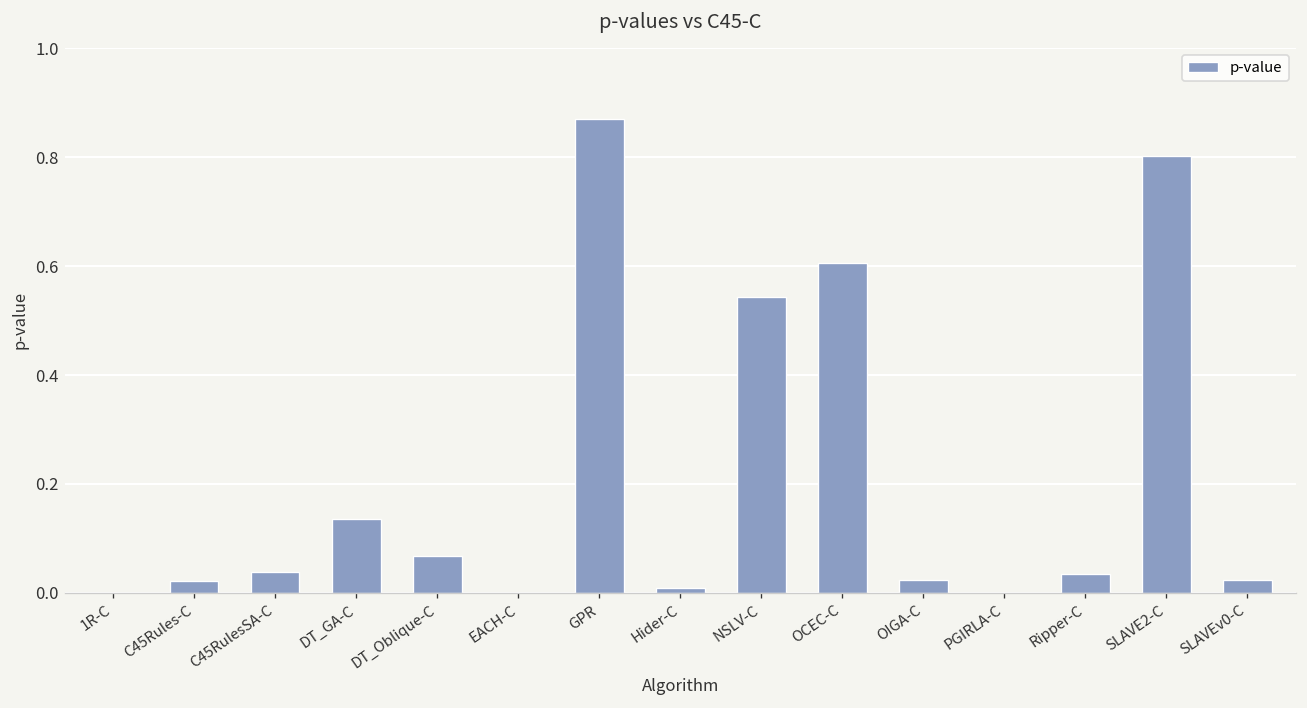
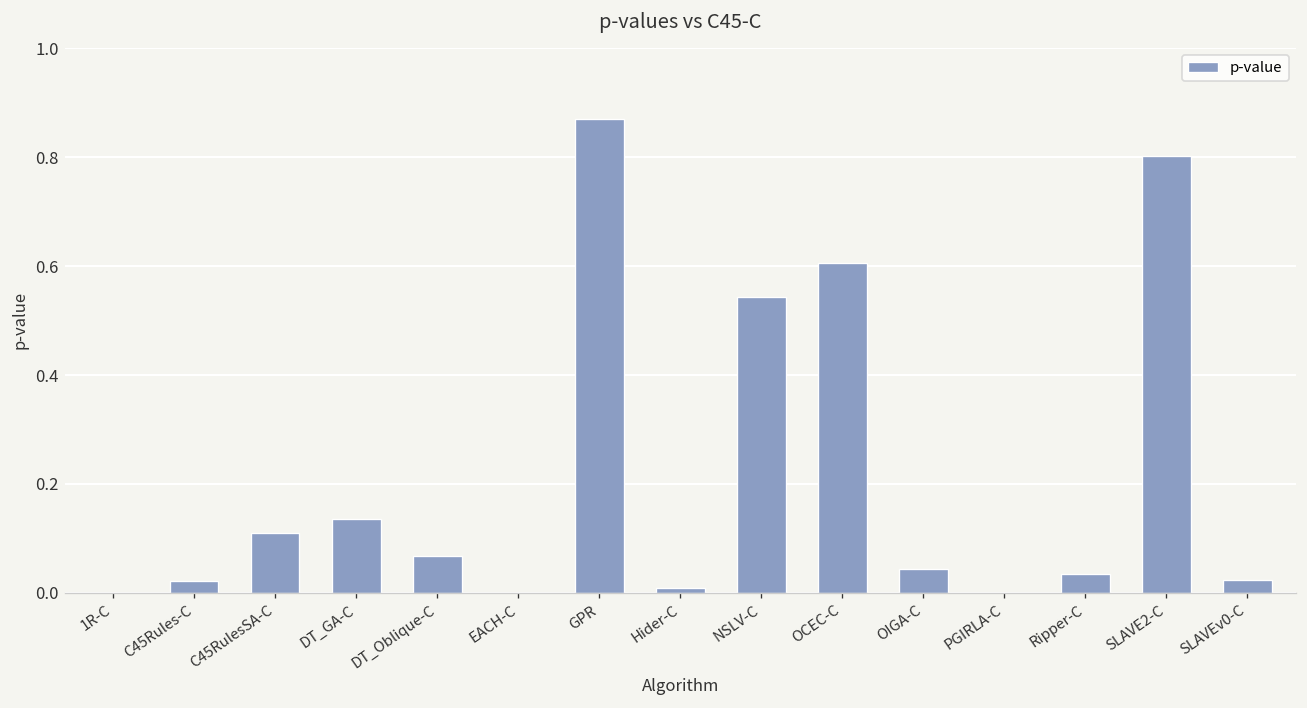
  {
    "C45Rules-C": 0.02,
-   "C45RulesSA-C": 0.04,
+   "C45RulesSA-C": 0.11,
    "DT_GA-C": 0.14,
    "DT_Oblique-C": 0.07,
    "GPR": 0.87,
    "Hider-C": 0.01,
    "NSLV-C": 0.54,
    "OCEC-C": 0.61,
-   "OIGA-C": 0.02,
+   "OIGA-C": 0.04,
    "Ripper-C": 0.03,
    "SLAVE2-C": 0.80,
    "SLAVEv0-C": 0.02
  }
